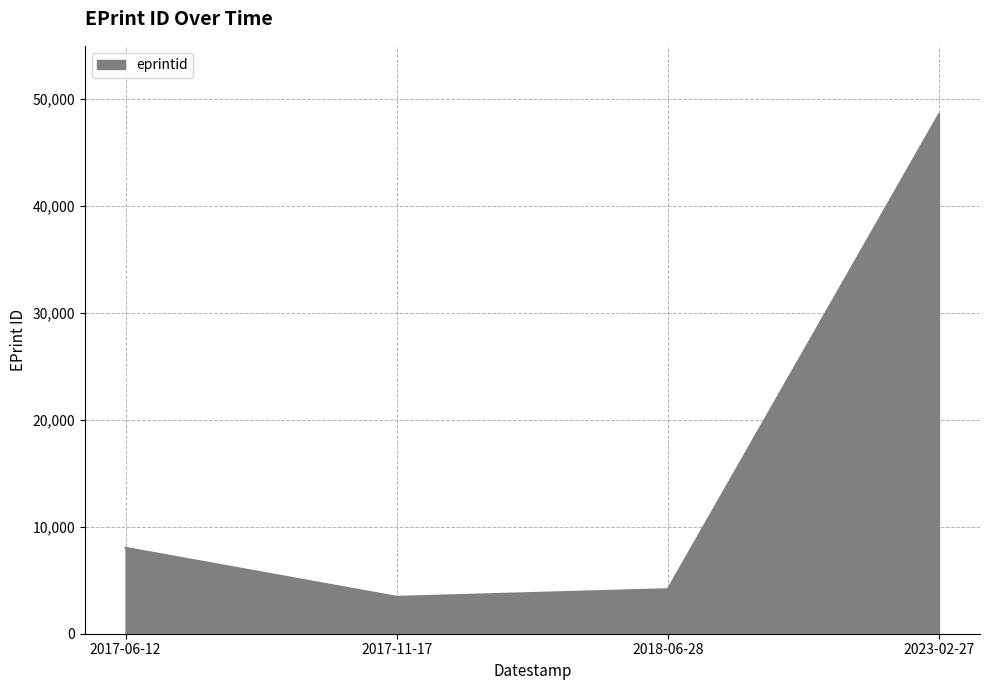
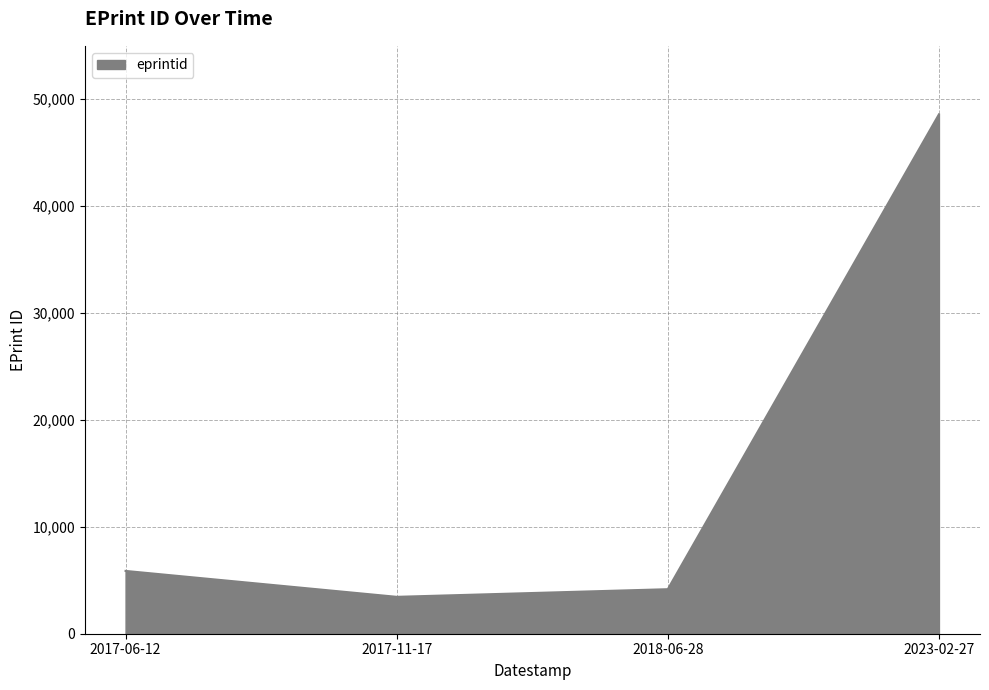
  {
-   "2017-06-12": "8,000",
+   "2017-06-12": "5,900",
    "2017-11-17": "3,500",
    "2018-06-28": "4,200",
    "2023-02-27": "48,600"
  }
